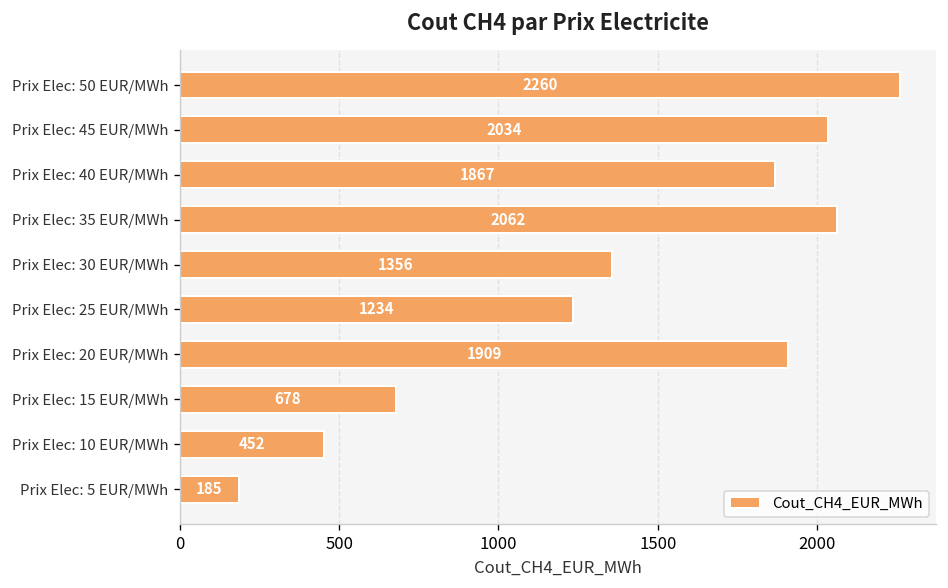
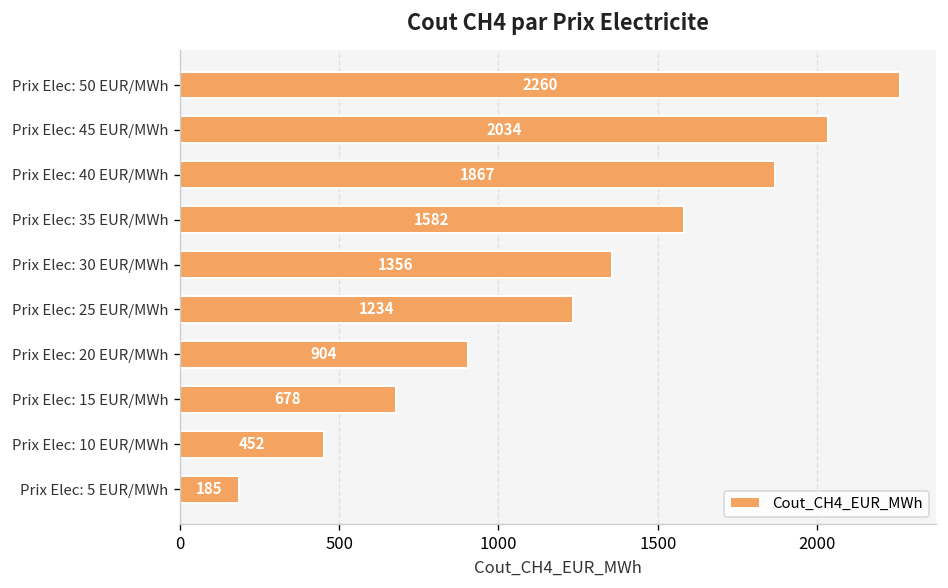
  {
    "Prix Elec: 50 EUR/MWh": 2260,
    "Prix Elec: 45 EUR/MWh": 2034,
    "Prix Elec: 40 EUR/MWh": 1867,
-   "Prix Elec: 35 EUR/MWh": 2062,
+   "Prix Elec: 35 EUR/MWh": 1582,
    "Prix Elec: 30 EUR/MWh": 1356,
    "Prix Elec: 25 EUR/MWh": 1234,
-   "Prix Elec: 20 EUR/MWh": 1909,
+   "Prix Elec: 20 EUR/MWh": 904,
    "Prix Elec: 15 EUR/MWh": 678,
    "Prix Elec: 10 EUR/MWh": 452,
    "Prix Elec: 5 EUR/MWh": 185
  }
